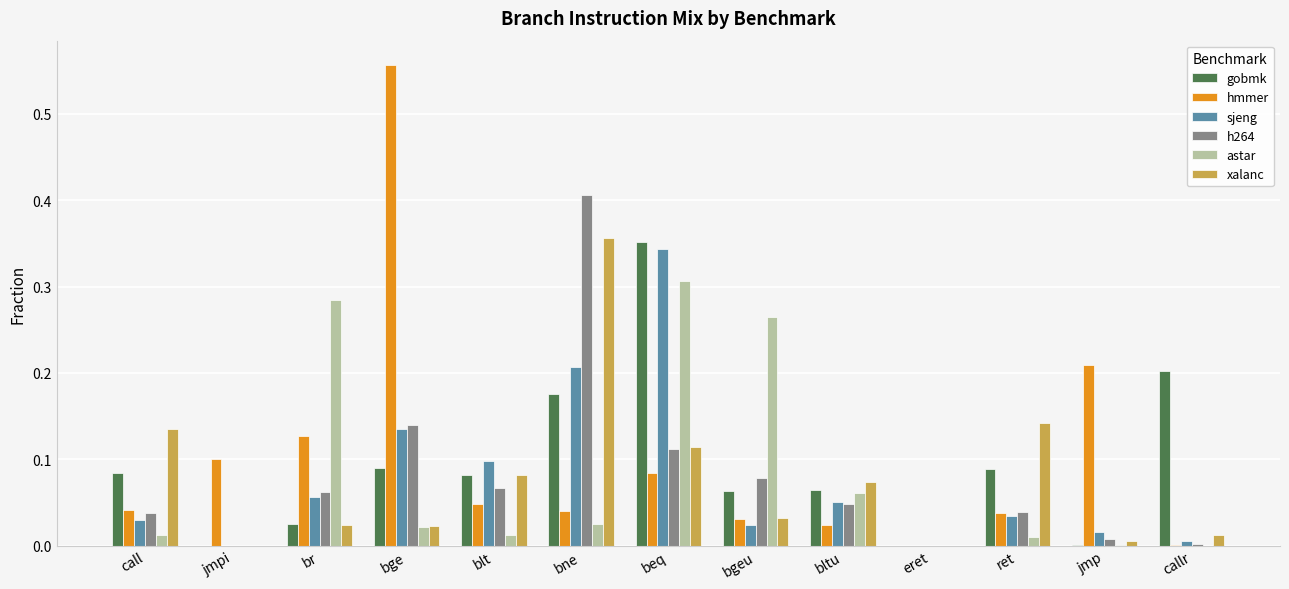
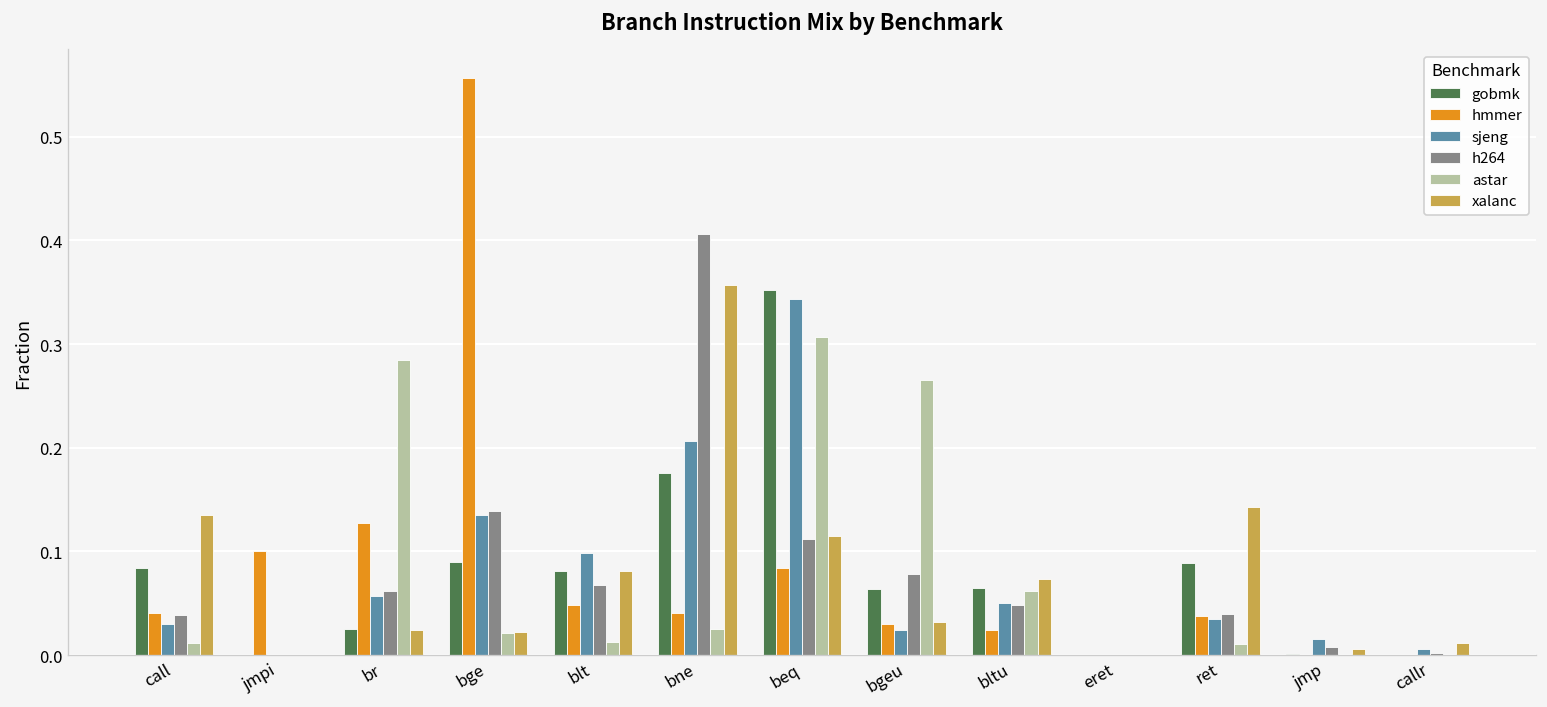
  {
    "gobmk": {
      "call": 0.08,
      "jmpi": 0.00,
      "br": 0.03,
      "bge": 0.09,
      "blt": 0.08,
      "bne": 0.18,
      "beq": 0.35,
      "bgeu": 0.06,
      "bltu": 0.06,
      "eret": 0.00,
      "ret": 0.09,
-     "callr": 0.20
+     "callr": 0.00
    },
    "hmmer": {
      "call": 0.04,
      "jmpi": 0.10,
      "br": 0.13,
      "bge": 0.56,
      "blt": 0.05,
      "bne": 0.04,
      "beq": 0.08,
      "bgeu": 0.03,
      "bltu": 0.02,
      "eret": 0.00,
      "ret": 0.04,
-     "jmp": 0.21
+     "jmp": 0.00
    },
    "astar": {
      "call": 0.01,
      "jmpi": 0.00,
      "br": 0.28,
      "bge": 0.02,
      "blt": 0.01,
      "bne": 0.03,
      "beq": 0.31,
      "bgeu": 0.27,
      "bltu": 0.06,
      "eret": 0.00,
      "ret": 0.01
    },
    "xalanc": {
      "call": 0.14,
      "jmpi": 0.00,
      "br": 0.02,
      "bge": 0.02,
      "blt": 0.08,
      "bne": 0.36,
      "beq": 0.11,
      "bgeu": 0.03,
      "bltu": 0.07,
      "eret": 0.00,
      "ret": 0.14,
      "jmp": 0.01,
      "callr": 0.01
    }
  }
